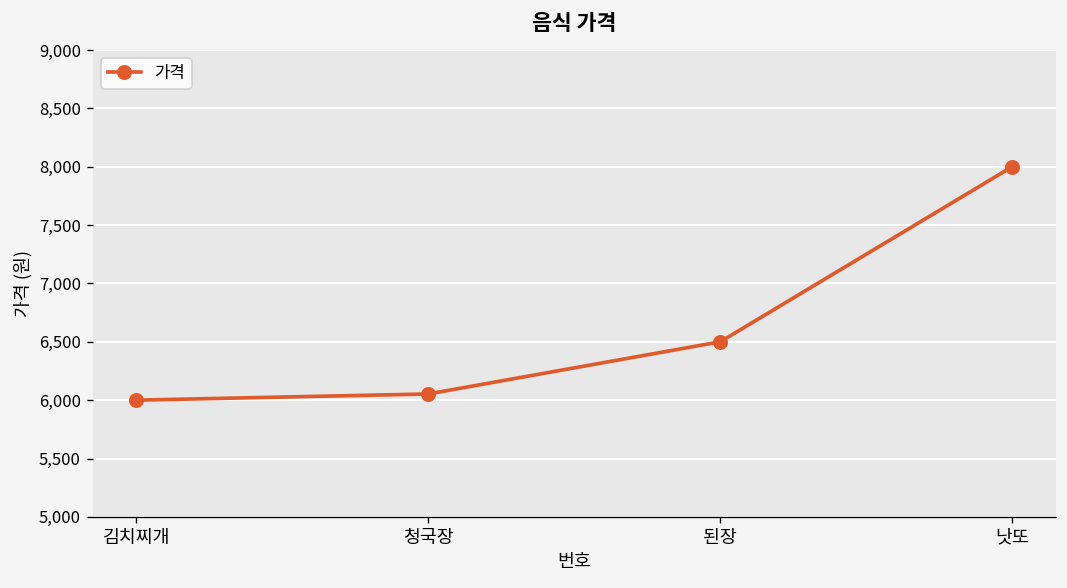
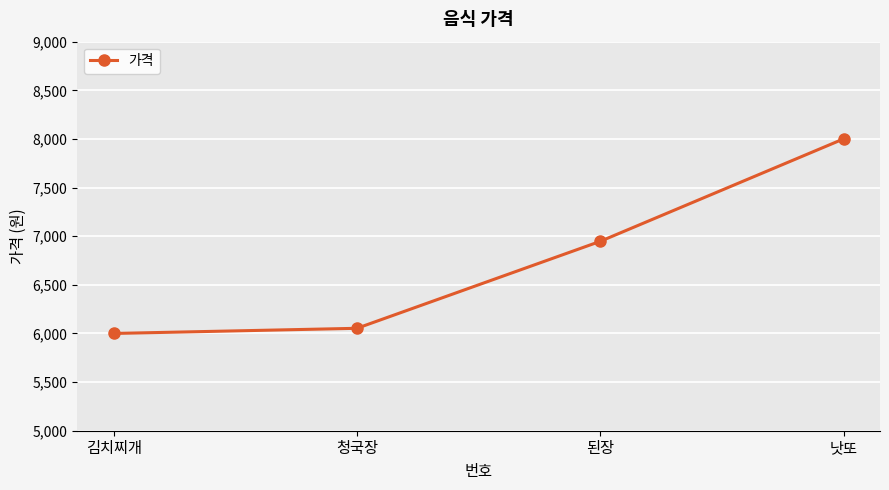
  {
    "김치찌개": "6,000",
    "청국장": "6,100",
-   "된장": "6,500",
+   "된장": "6,900",
    "낫또": "8,000"
  }
